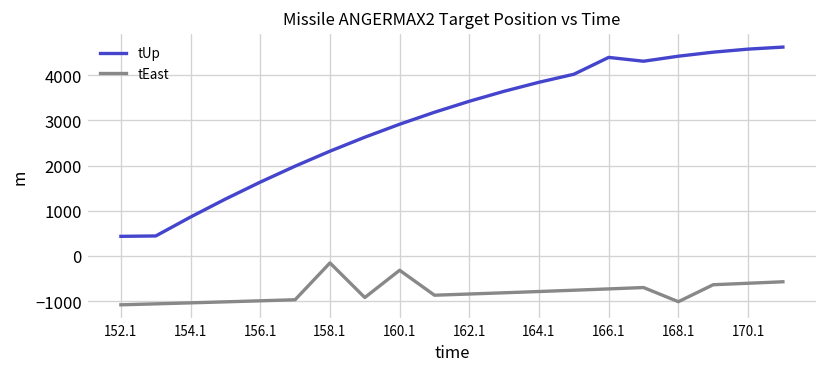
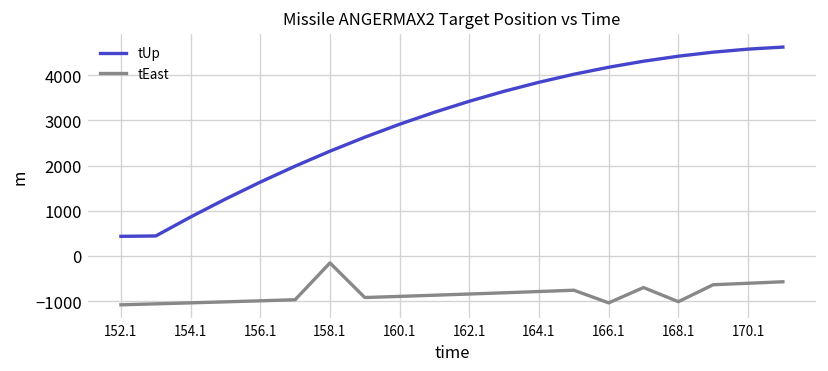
  {
    "tUp": {
      "152.1": 400,
      "154.1": 900,
      "156.1": 1600,
      "158.1": 2300,
      "160.1": 2900,
      "162.1": 3400,
      "164.1": 3800,
-     "166.1": 4400,
+     "166.1": 4200,
      "168.1": 4400,
      "170.1": 4600
    },
    "tEast": {
      "152.1": -1100,
      "154.1": -1000,
      "156.1": -1000,
      "158.1": -200,
-     "160.1": -300,
+     "160.1": -900,
      "162.1": -800,
      "164.1": -800,
-     "166.1": -700,
+     "166.1": -1000,
      "168.1": -1000,
      "170.1": -600
    }
  }
